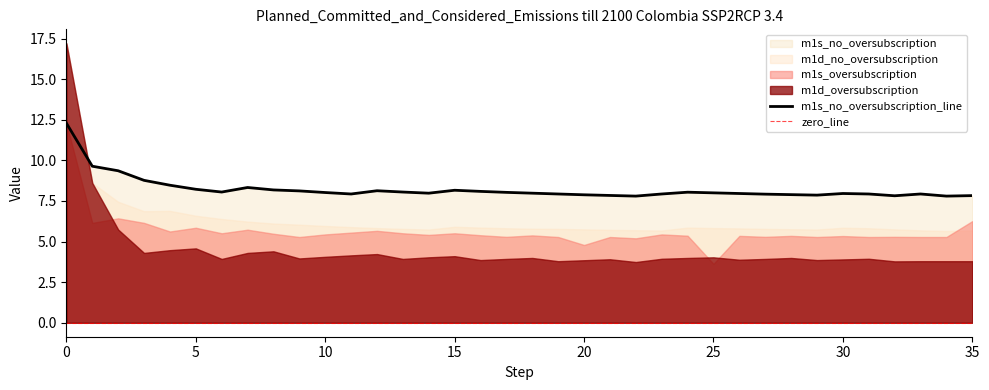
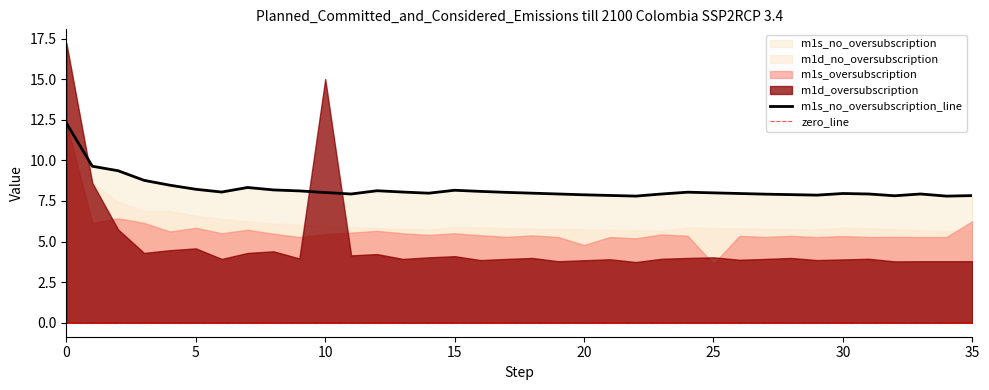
  {
    "m1s_oversubscription": {
      "5": 5.9,
      "10": 5.4,
      "15": 5.5,
      "20": 4.8,
      "25": 3.6,
      "30": 5.3,
      "35": 6.3
    },
    "m1d_oversubscription": {
      "5": 4.6,
-     "10": 4.1,
+     "10": 15.0,
      "15": 4.1,
      "20": 3.9,
      "25": 4.0,
      "30": 3.9,
      "35": 3.8
    }
  }
